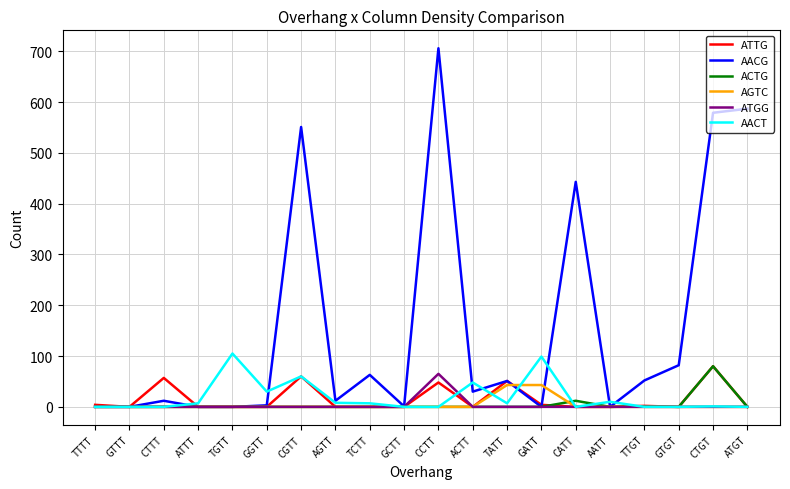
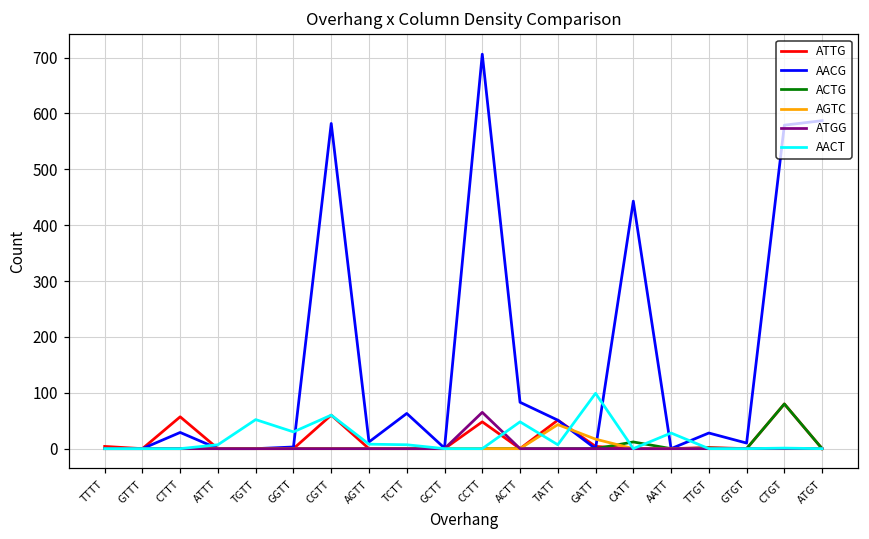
  {
    "ATTG": {
      "CTTT": 60,
      "CCTT": 50
    },
    "AACG": {
-     "CTTT": 10,
-     "CGTT": 550,
+     "CTTT": 30,
+     "CGTT": 580,
      "TCTT": 60,
      "CCTT": 710,
-     "ACTT": 30,
+     "ACTT": 80,
      "CATT": 440,
-     "TTGT": 50,
-     "GTGT": 80
+     "TTGT": 30,
+     "GTGT": 10
    },
    "ACTG": {
      "CATT": 10
    },
    "AGTC": {
      "TATT": 40,
-     "GATT": 40
+     "GATT": 20
    },
    "ATGG": {
      "CCTT": 70
    },
    "AACT": {
      "ATTT": 10,
-     "TGTT": 110,
+     "TGTT": 50,
      "GGTT": 30,
      "TCTT": 10,
      "ACTT": 50,
      "TATT": 10,
      "GATT": 100,
-     "AATT": 10
+     "AATT": 30
    }
  }
